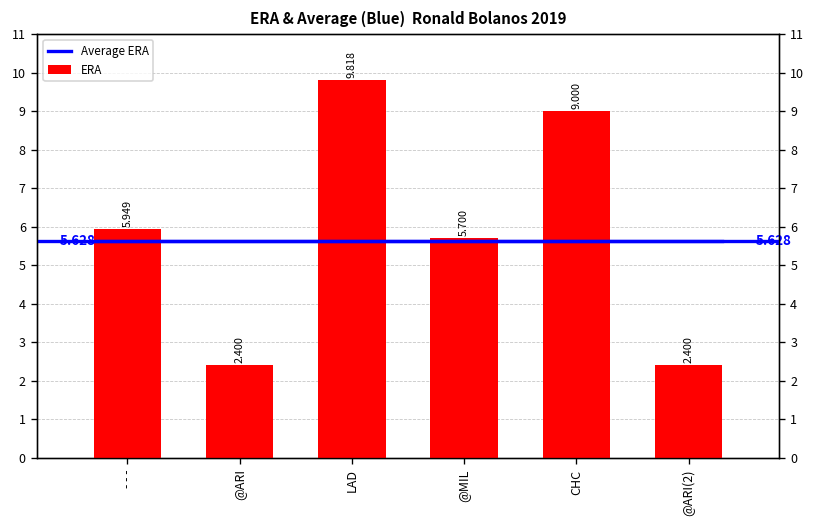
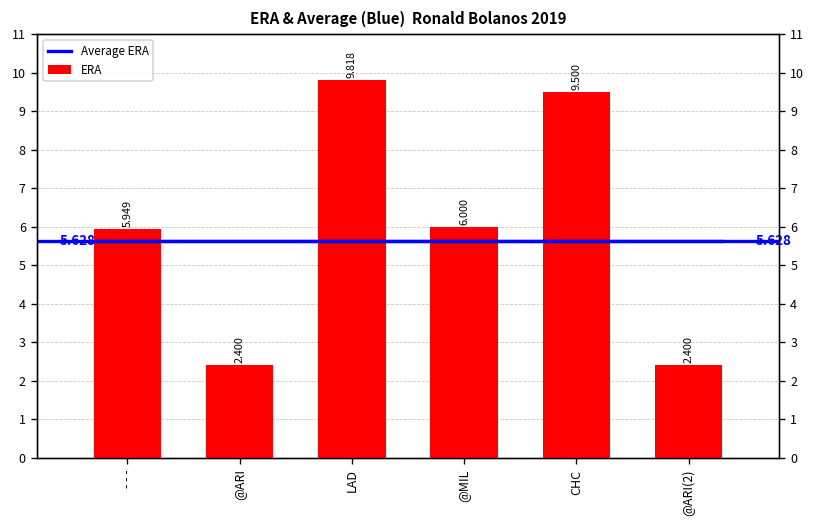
  {
    "ERA": {
      "- - -": 5.949,
      "@ARI": 2.400,
      "LAD": 9.818,
-     "@MIL": 5.700,
-     "CHC": 9.000,
+     "@MIL": 6.000,
+     "CHC": 9.500,
      "@ARI(2)": 2.400
    }
  }
